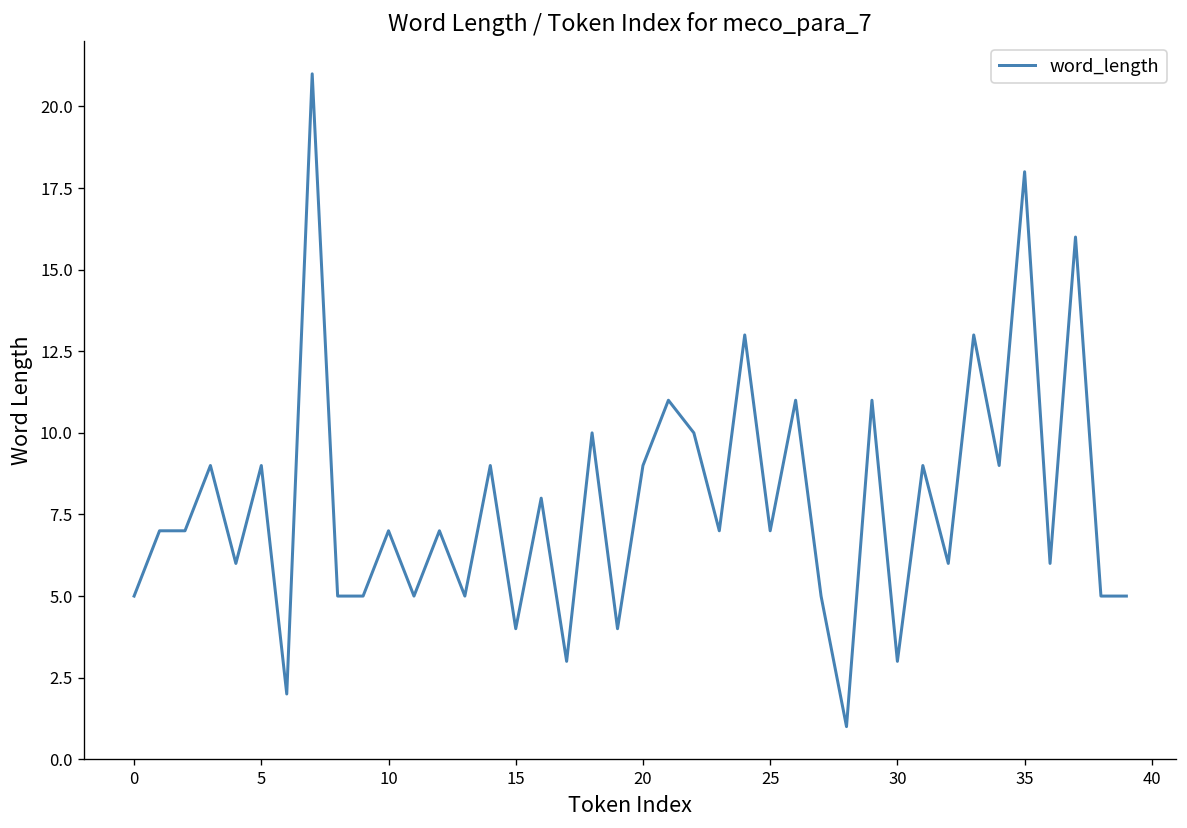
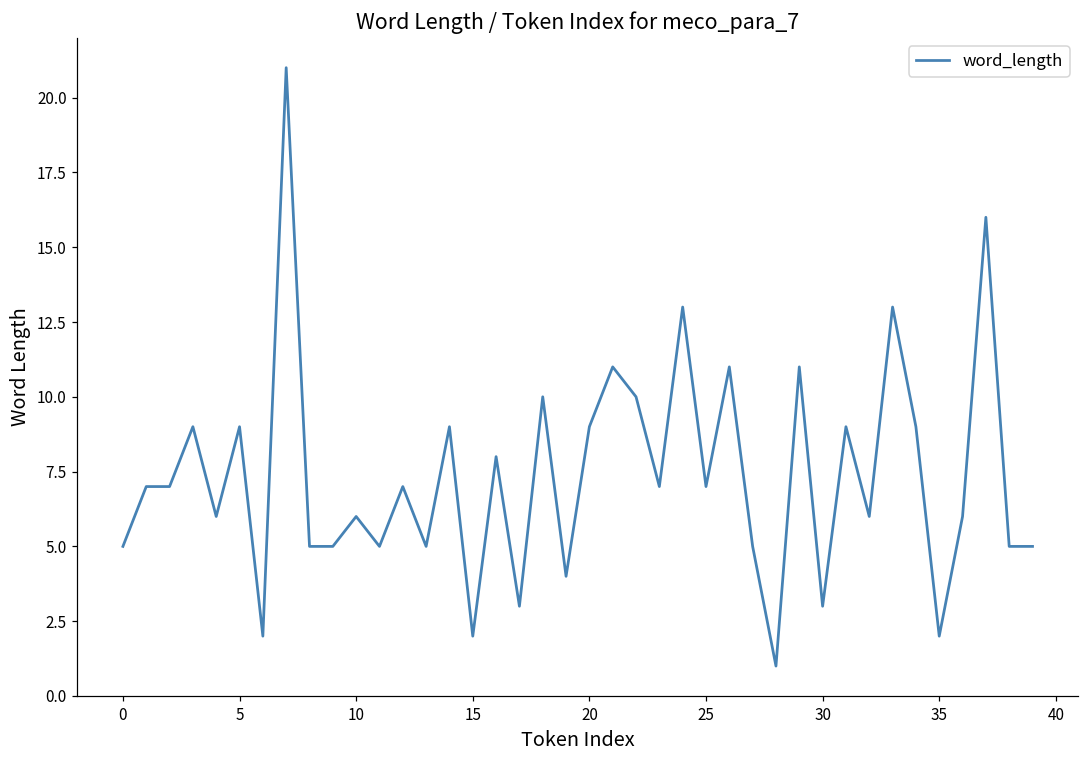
  {
    "0": 5,
    "5": 9,
-   "10": 7,
-   "15": 4,
+   "10": 6,
+   "15": 2,
    "20": 9,
    "25": 7,
    "30": 3,
-   "35": 18
+   "35": 2
  }
